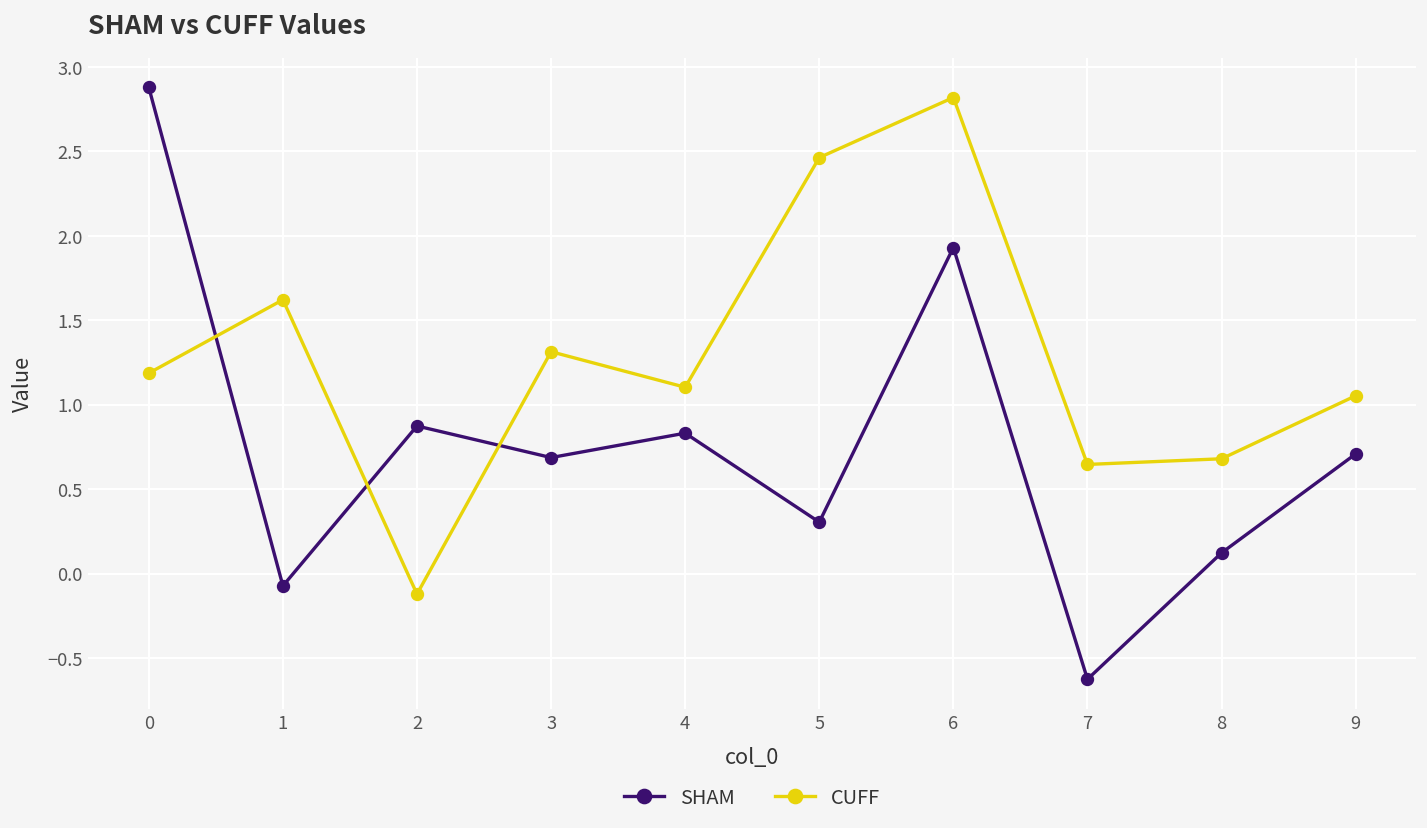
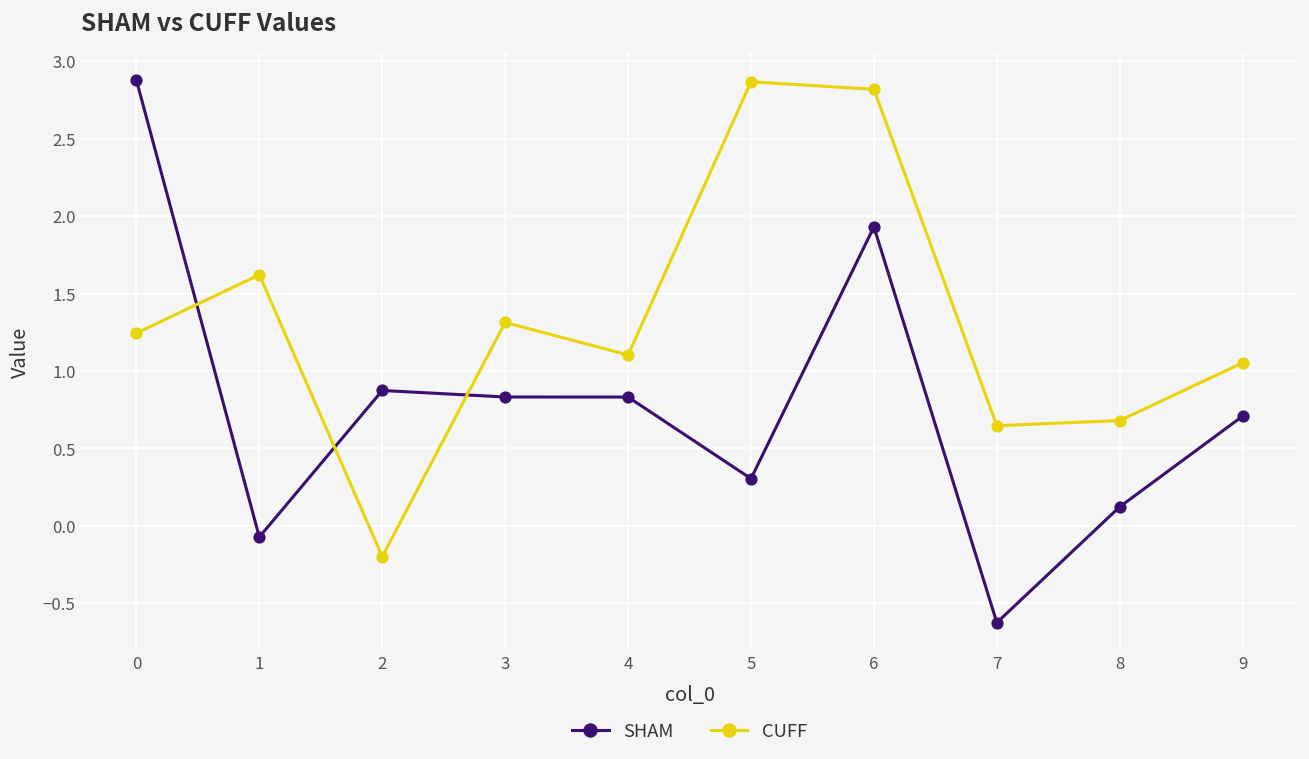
  {
    "SHAM": {
      "0": 2.88,
      "1": -0.07,
      "2": 0.87,
-     "3": 0.69,
+     "3": 0.83,
      "4": 0.83,
      "5": 0.30,
      "6": 1.93,
      "7": -0.62,
      "8": 0.12,
      "9": 0.71
    },
    "CUFF": {
-     "0": 1.19,
+     "0": 1.24,
      "1": 1.62,
-     "2": -0.12,
+     "2": -0.20,
      "3": 1.31,
      "4": 1.10,
-     "5": 2.46,
+     "5": 2.87,
      "6": 2.82,
      "7": 0.65,
      "8": 0.68,
      "9": 1.05
    }
  }
